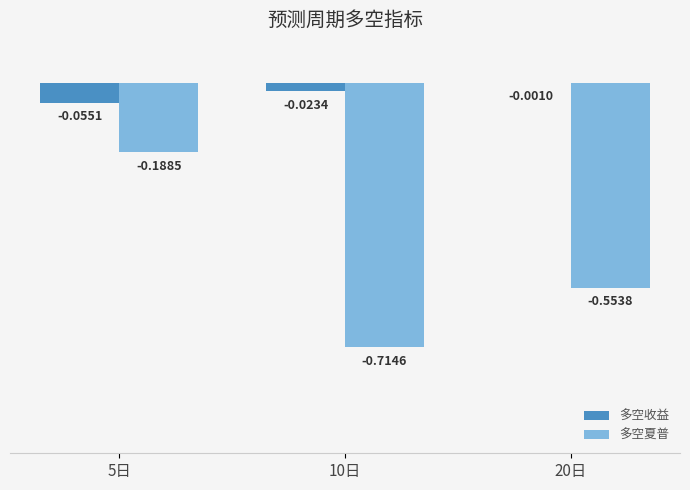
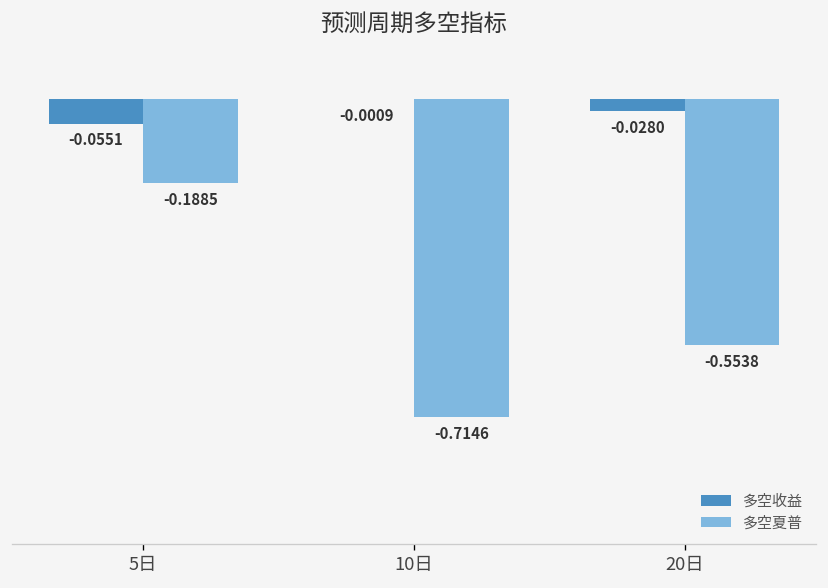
  {
    "多空收益": {
      "5日": -0.0551,
-     "10日": -0.0234,
-     "20日": -0.0010
+     "10日": -0.0009,
+     "20日": -0.0280
    },
    "多空夏普": {
      "5日": -0.1885,
      "10日": -0.7146,
      "20日": -0.5538
    }
  }
